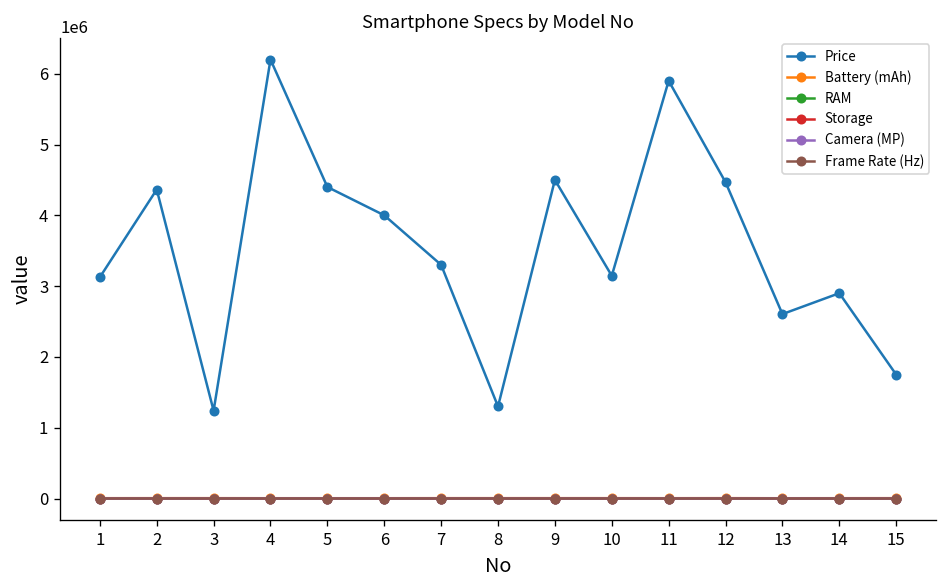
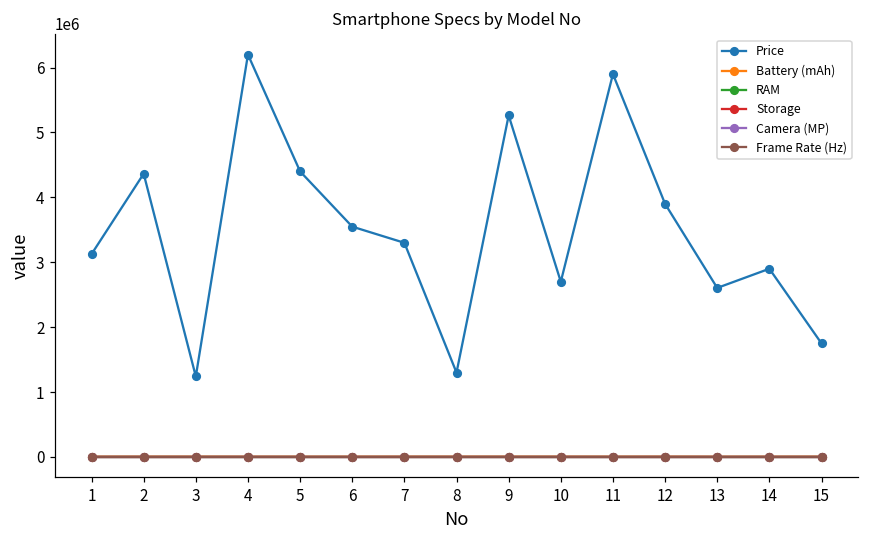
  {
    "Price": {
      "1": 3100000,
      "2": 4400000,
      "3": 1200000,
      "4": 6200000,
      "5": 4400000,
-     "6": 4000000,
+     "6": 3500000,
      "7": 3300000,
      "8": 1300000,
-     "9": 4500000,
-     "10": 3100000,
+     "9": 5300000,
+     "10": 2700000,
      "11": 5900000,
-     "12": 4500000,
+     "12": 3900000,
      "13": 2600000,
      "14": 2900000,
      "15": 1800000
    },
    "Frame Rate (Hz)": {
      "1": 0,
      "2": 0,
      "3": 0,
      "4": 0,
      "5": 0,
      "6": 0,
      "7": 0,
      "8": 0,
      "9": 0,
      "10": 0,
      "11": 0,
      "12": 0,
      "13": 0,
      "14": 0,
      "15": 0
    }
  }
